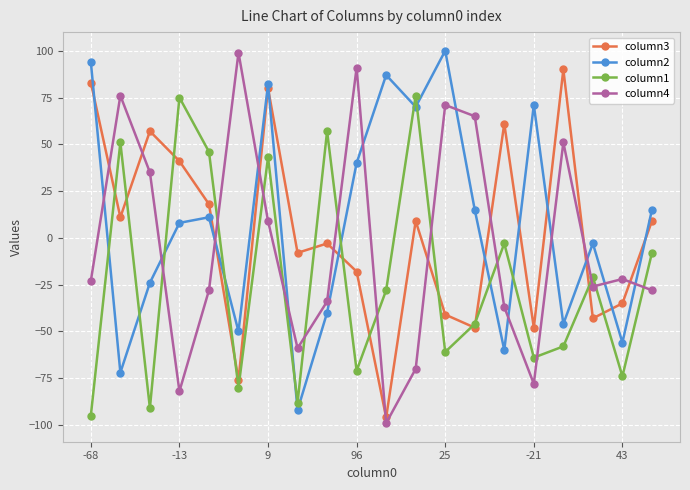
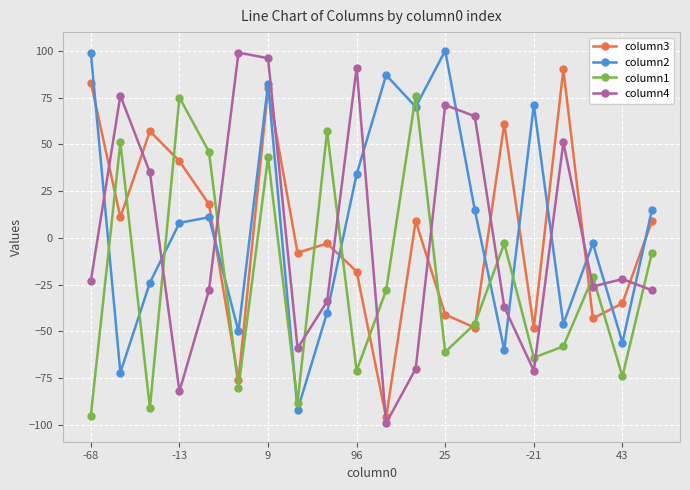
  {
    "column3": {
      "-68": 83,
      "-13": 41,
      "9": 80,
      "96": -18,
      "25": -41,
      "-21": -48,
      "43": -35
    },
    "column2": {
-     "-68": 94,
+     "-68": 99,
      "-13": 8,
      "9": 82,
-     "96": 40,
+     "96": 34,
      "25": 100,
      "-21": 71,
      "43": -56
    },
    "column1": {
      "-68": -95,
      "-13": 75,
      "9": 43,
      "96": -71,
      "25": -61,
      "-21": -64,
      "43": -74
    },
    "column4": {
      "-68": -23,
      "-13": -82,
-     "9": 9,
+     "9": 96,
      "96": 91,
      "25": 71,
-     "-21": -78,
+     "-21": -71,
      "43": -22
    }
  }
